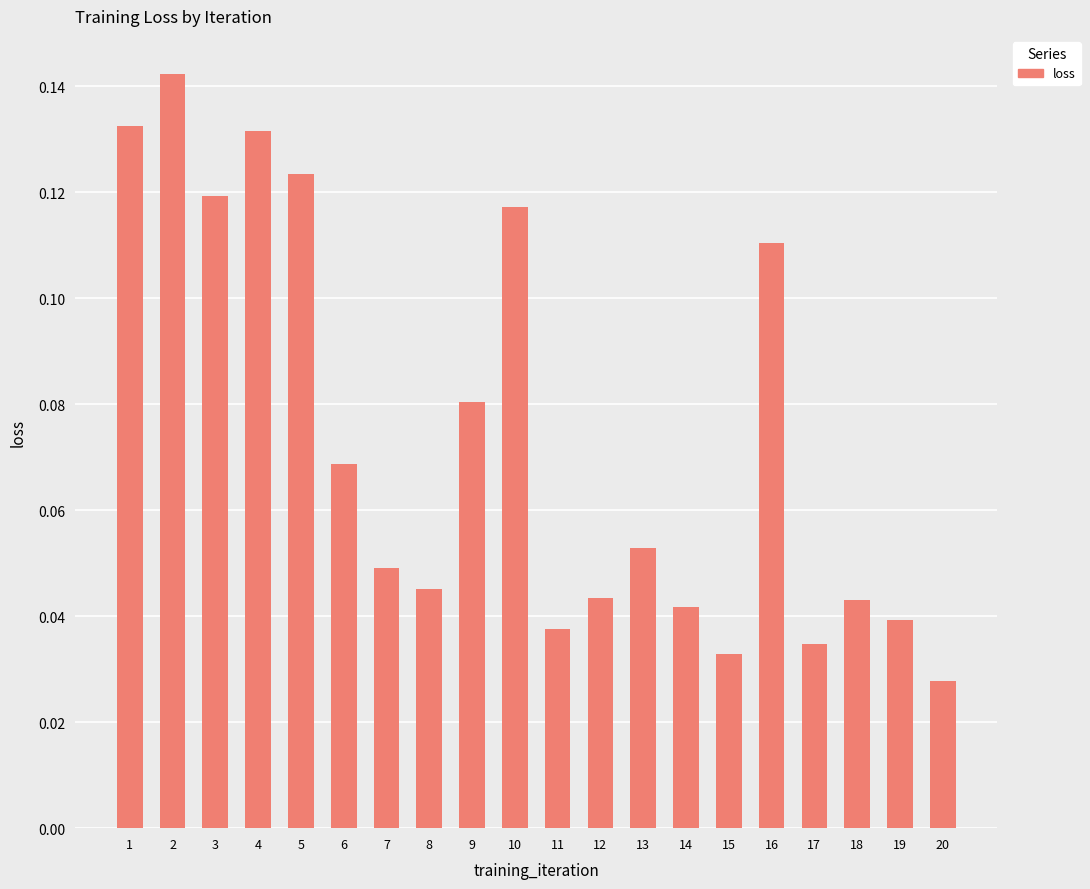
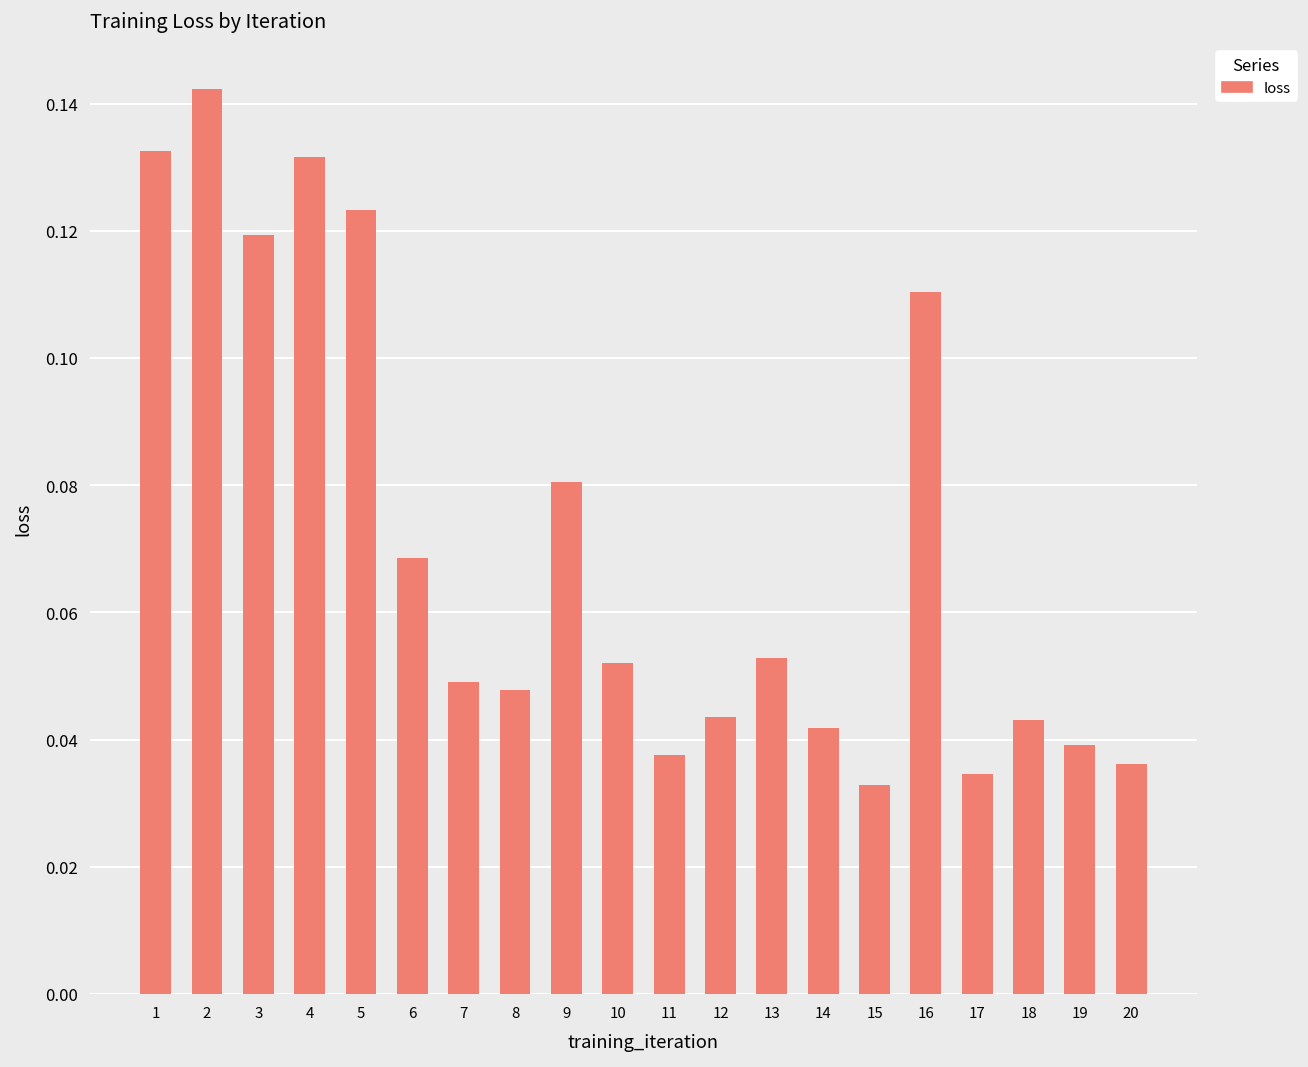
  {
    "1": 0.132,
    "2": 0.142,
    "3": 0.119,
    "4": 0.132,
    "5": 0.123,
    "6": 0.069,
    "7": 0.049,
-   "8": 0.045,
+   "8": 0.048,
    "9": 0.080,
-   "10": 0.117,
+   "10": 0.052,
    "11": 0.038,
    "12": 0.043,
    "13": 0.053,
    "14": 0.042,
    "15": 0.033,
    "16": 0.110,
    "17": 0.035,
    "18": 0.043,
    "19": 0.039,
-   "20": 0.028
+   "20": 0.036
  }
